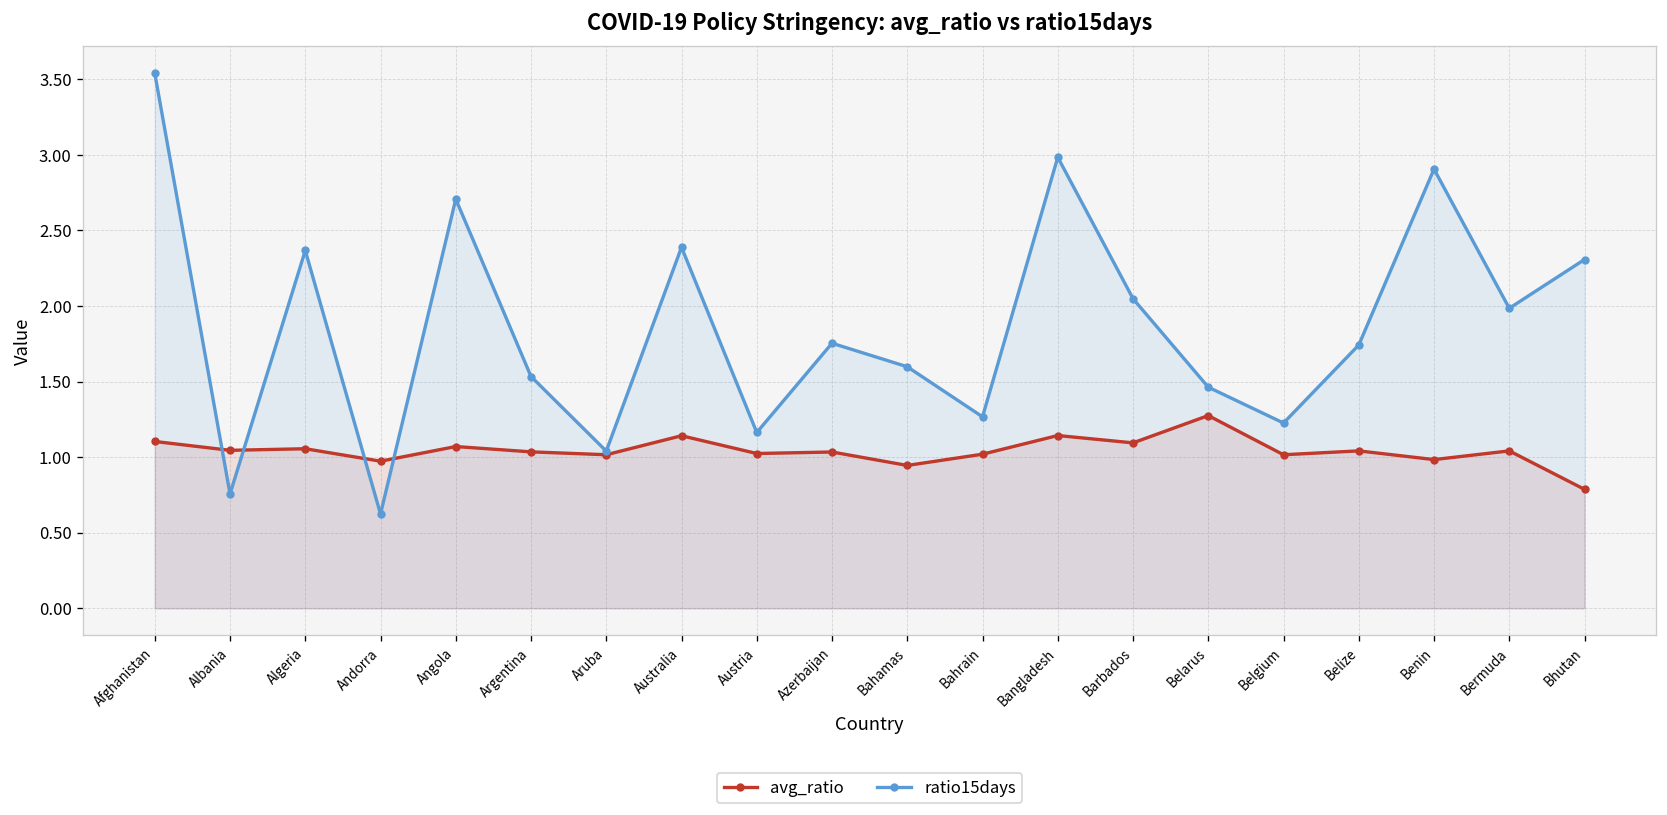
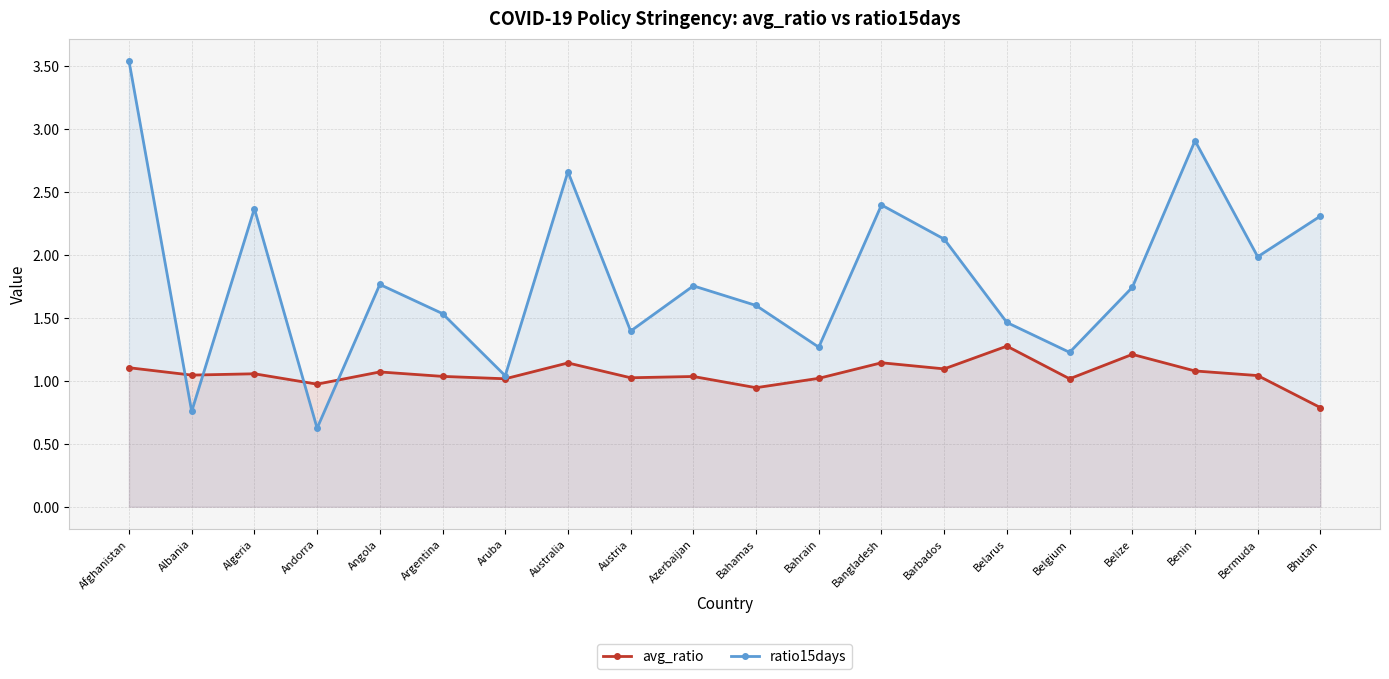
  {
    "avg_ratio": {
      "Afghanistan": 1.10,
      "Albania": 1.05,
      "Algeria": 1.06,
      "Andorra": 0.97,
      "Angola": 1.07,
      "Argentina": 1.03,
      "Aruba": 1.02,
      "Australia": 1.14,
      "Austria": 1.02,
      "Azerbaijan": 1.03,
      "Bahamas": 0.95,
      "Bahrain": 1.02,
      "Bangladesh": 1.14,
      "Barbados": 1.09,
      "Belarus": 1.28,
      "Belgium": 1.02,
-     "Belize": 1.04,
-     "Benin": 0.98,
+     "Belize": 1.21,
+     "Benin": 1.08,
      "Bermuda": 1.04,
      "Bhutan": 0.79
    },
    "ratio15days": {
      "Afghanistan": 3.54,
      "Albania": 0.76,
      "Algeria": 2.37,
      "Andorra": 0.62,
-     "Angola": 2.71,
+     "Angola": 1.76,
      "Argentina": 1.53,
      "Aruba": 1.04,
-     "Australia": 2.39,
-     "Austria": 1.16,
+     "Australia": 2.66,
+     "Austria": 1.39,
      "Azerbaijan": 1.75,
      "Bahamas": 1.60,
      "Bahrain": 1.27,
-     "Bangladesh": 2.98,
-     "Barbados": 2.05,
+     "Bangladesh": 2.40,
+     "Barbados": 2.12,
      "Belarus": 1.46,
      "Belgium": 1.23,
      "Belize": 1.74,
      "Benin": 2.91,
      "Bermuda": 1.98,
      "Bhutan": 2.31
    }
  }
